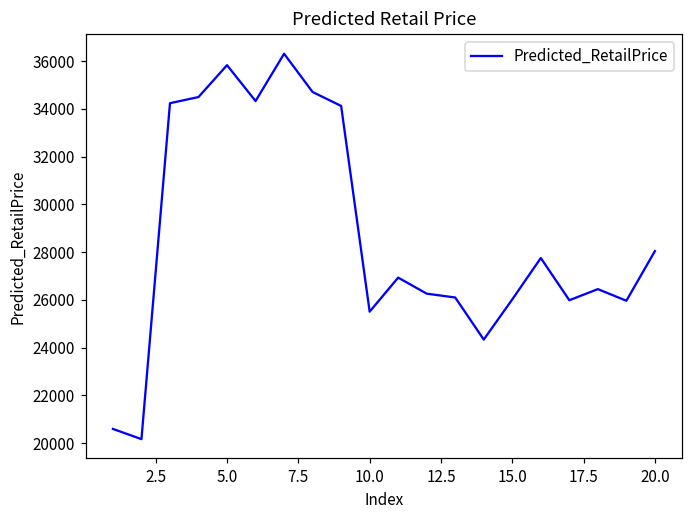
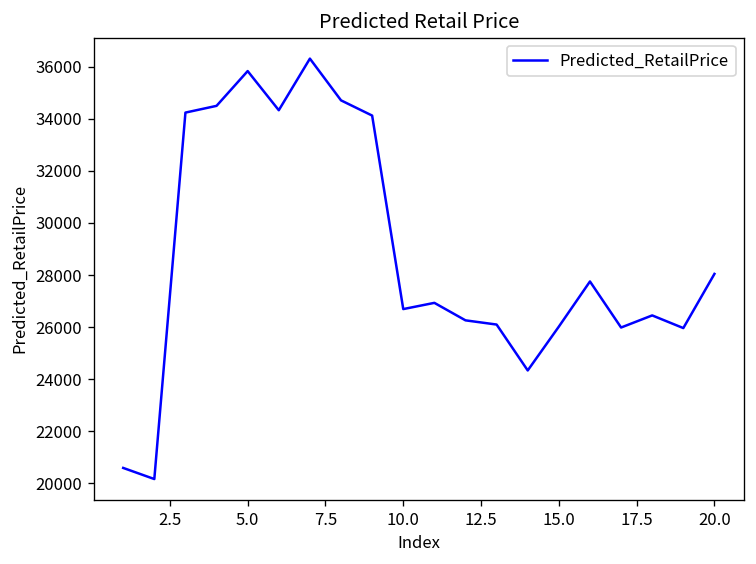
  {
    "5.0": 35800,
-   "10.0": 25500,
+   "10.0": 26700,
    "15.0": 26000,
    "20.0": 28000
  }
